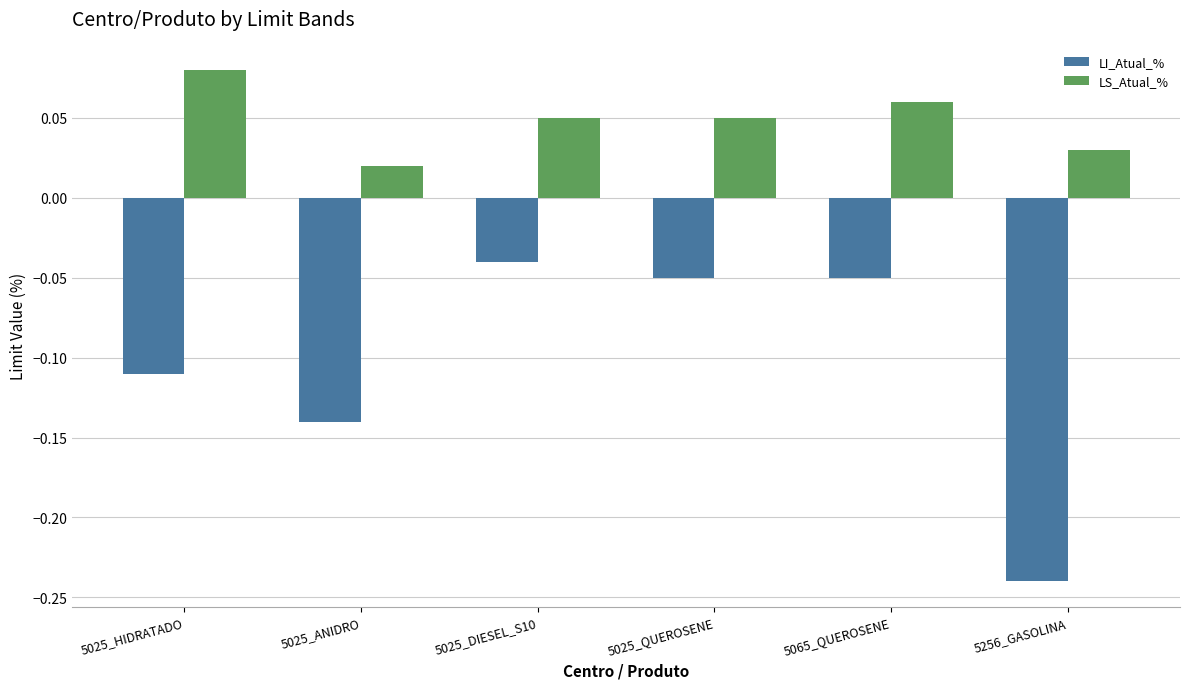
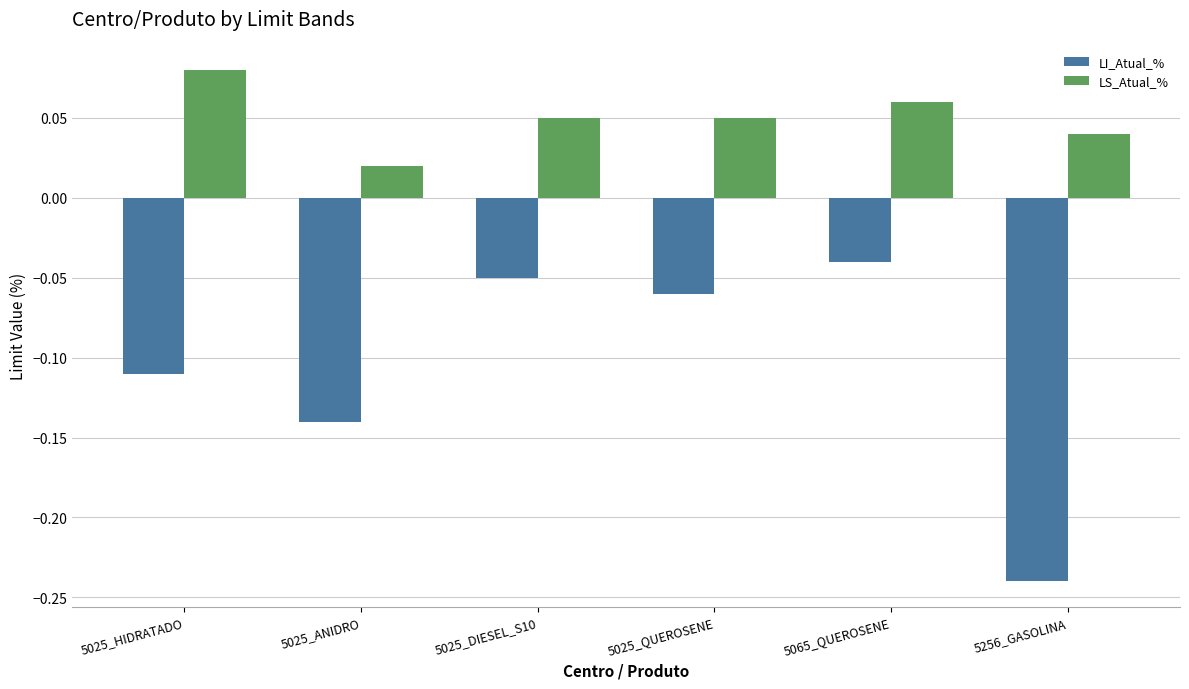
  {
    "LI_Atual_%": {
      "5025_HIDRATADO": -0.11,
      "5025_ANIDRO": -0.14,
-     "5025_DIESEL_S10": -0.04,
-     "5025_QUEROSENE": -0.05,
-     "5065_QUEROSENE": -0.05,
+     "5025_DIESEL_S10": -0.05,
+     "5025_QUEROSENE": -0.06,
+     "5065_QUEROSENE": -0.04,
      "5256_GASOLINA": -0.24
    },
    "LS_Atual_%": {
      "5025_HIDRATADO": 0.08,
      "5025_ANIDRO": 0.02,
      "5025_DIESEL_S10": 0.05,
      "5025_QUEROSENE": 0.05,
      "5065_QUEROSENE": 0.06,
-     "5256_GASOLINA": 0.03
+     "5256_GASOLINA": 0.04
    }
  }
